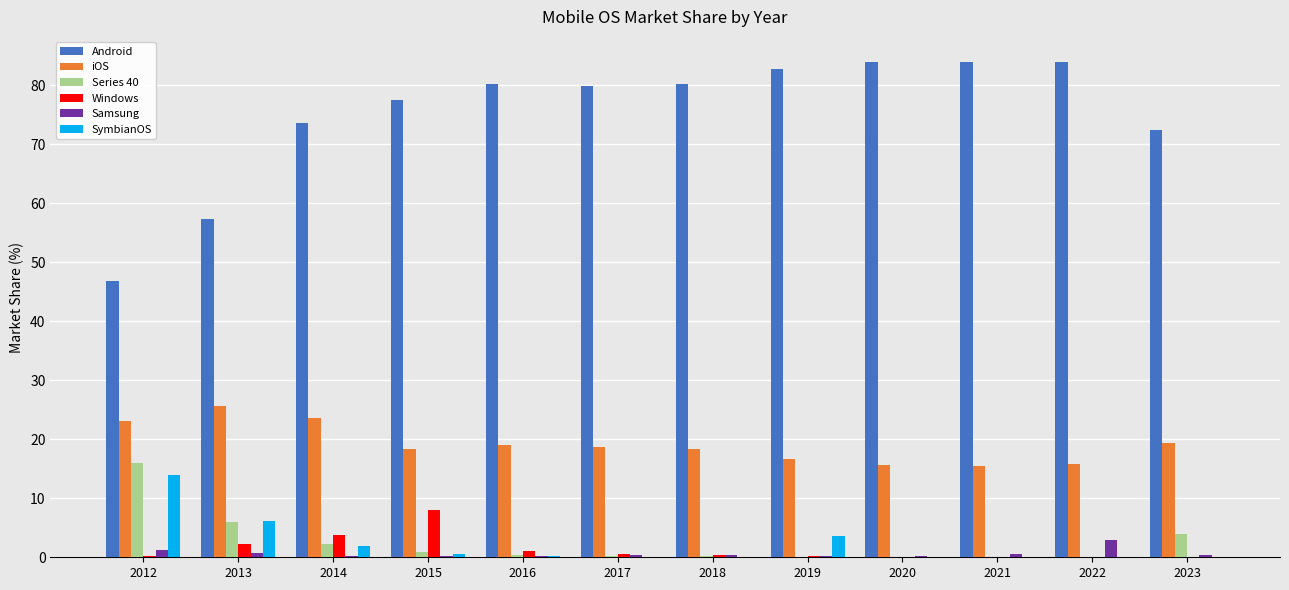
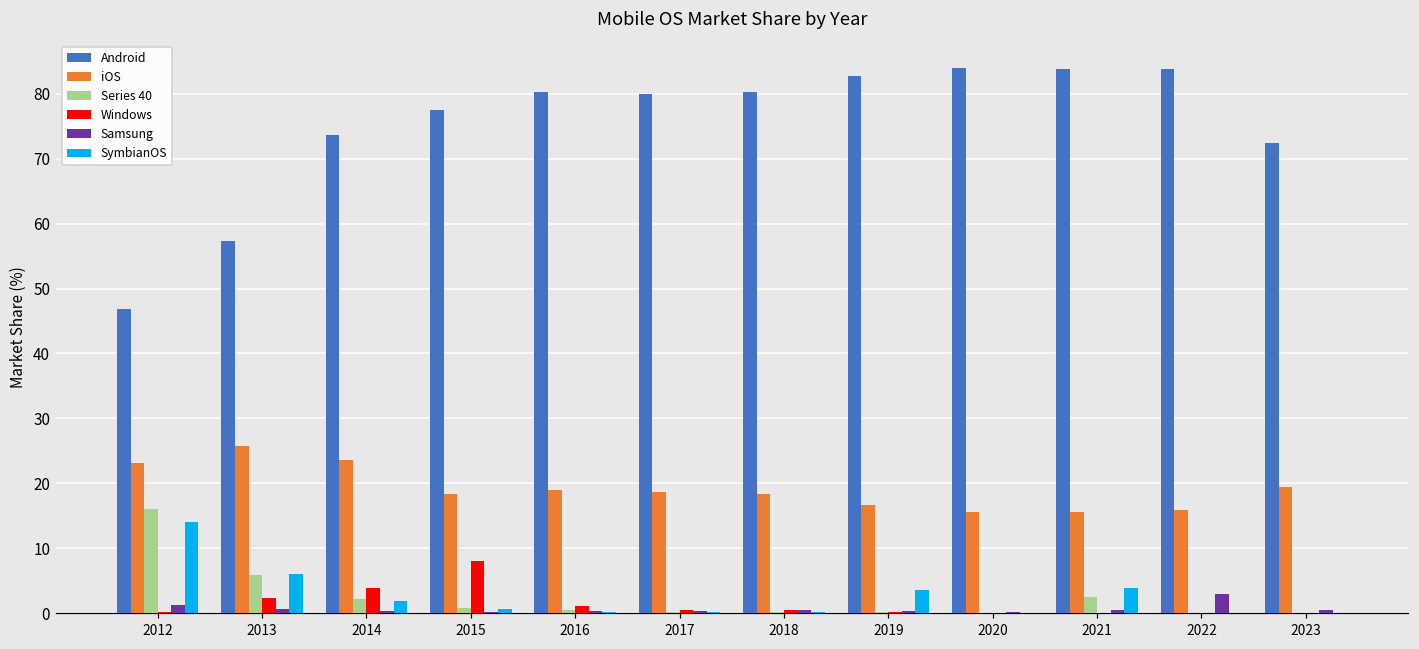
  {
    "Android": {
      "2012": 47,
      "2013": 57,
      "2014": 74,
      "2015": 78,
      "2016": 80,
      "2017": 80,
      "2018": 80,
      "2019": 83,
      "2020": 84,
      "2021": 84,
      "2022": 84,
      "2023": 72
    },
    "iOS": {
      "2012": 23,
      "2013": 26,
      "2014": 24,
      "2015": 18,
      "2016": 19,
      "2017": 19,
      "2018": 18,
      "2019": 17,
      "2020": 16,
      "2021": 16,
      "2022": 16,
      "2023": 19
    },
    "Series 40": {
      "2012": 16,
      "2013": 6,
      "2014": 2,
      "2015": 1,
      "2016": 0,
-     "2021": 0,
-     "2023": 4
+     "2021": 3,
+     "2023": 0
    },
    "Windows": {
      "2013": 2,
      "2014": 4,
      "2015": 8,
      "2016": 1,
      "2017": 1,
      "2022": 0
    },
    "Samsung": {
      "2012": 1,
      "2013": 1,
      "2018": 0,
      "2021": 0,
      "2022": 3,
      "2023": 0
    },
    "SymbianOS": {
      "2012": 14,
      "2013": 6,
      "2014": 2,
      "2015": 1,
      "2019": 4,
-     "2021": 0,
+     "2021": 4,
      "2022": 0,
      "2023": 0
    }
  }
